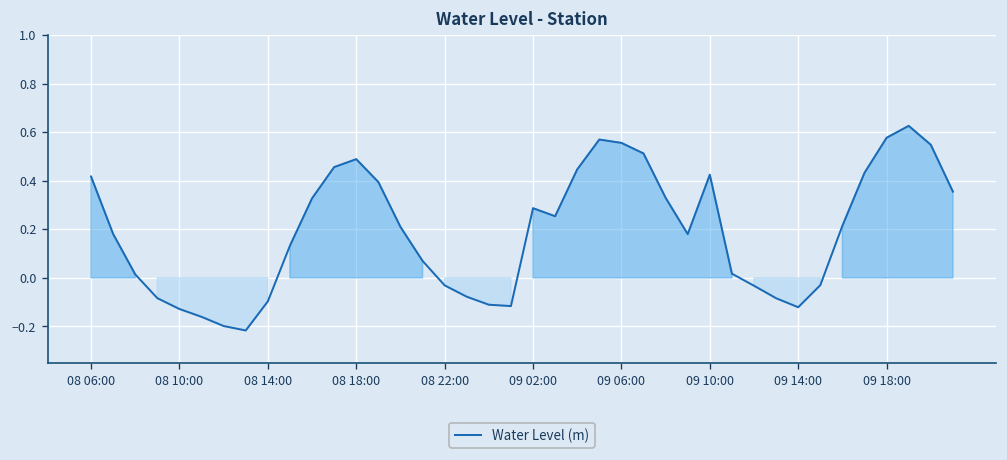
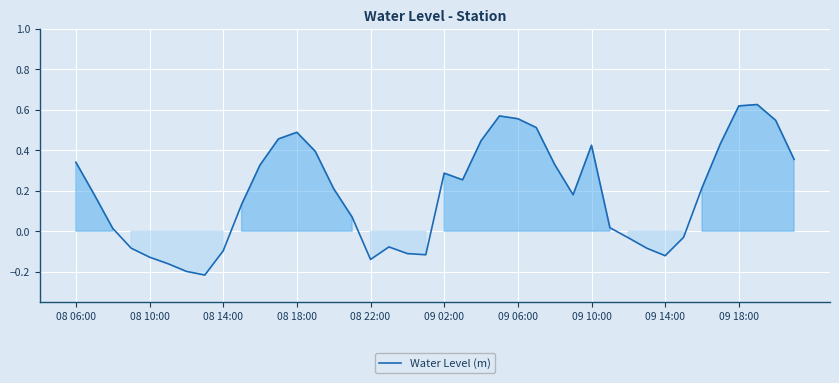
  {
-   "08 06:00": 0.42,
+   "08 06:00": 0.34,
    "08 10:00": -0.13,
    "08 14:00": -0.10,
    "08 18:00": 0.49,
-   "08 22:00": -0.03,
+   "08 22:00": -0.14,
    "09 02:00": 0.29,
    "09 06:00": 0.56,
    "09 10:00": 0.42,
    "09 14:00": -0.12,
-   "09 18:00": 0.58
+   "09 18:00": 0.62
  }
